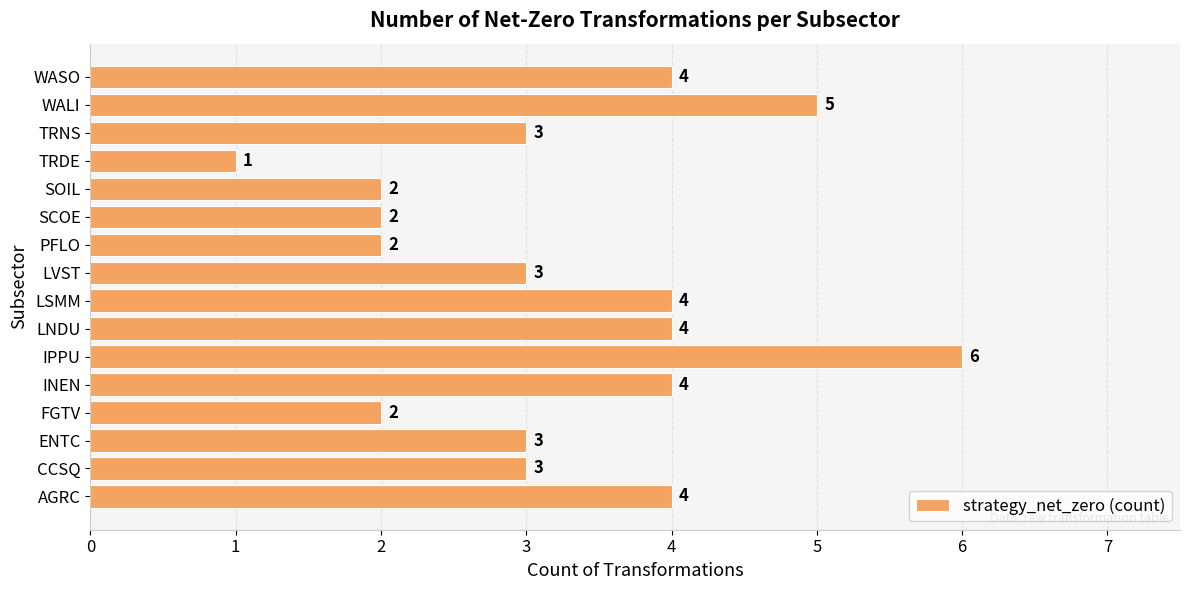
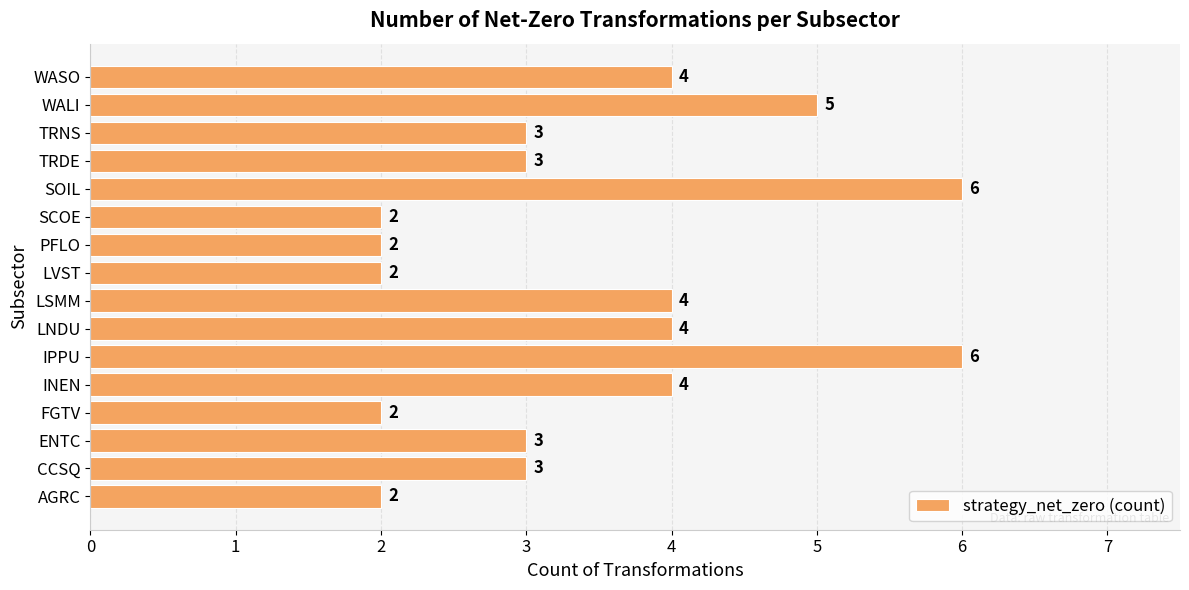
  {
    "WASO": 4,
    "WALI": 5,
    "TRNS": 3,
-   "TRDE": 1,
-   "SOIL": 2,
+   "TRDE": 3,
+   "SOIL": 6,
    "SCOE": 2,
    "PFLO": 2,
-   "LVST": 3,
+   "LVST": 2,
    "LSMM": 4,
    "LNDU": 4,
    "IPPU": 6,
    "INEN": 4,
    "FGTV": 2,
    "ENTC": 3,
    "CCSQ": 3,
-   "AGRC": 4
+   "AGRC": 2
  }
